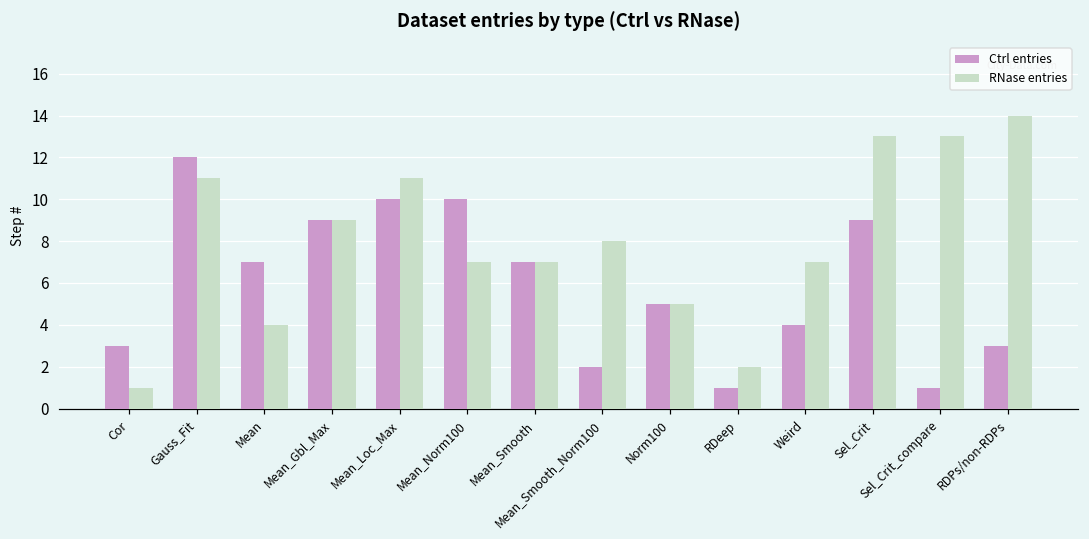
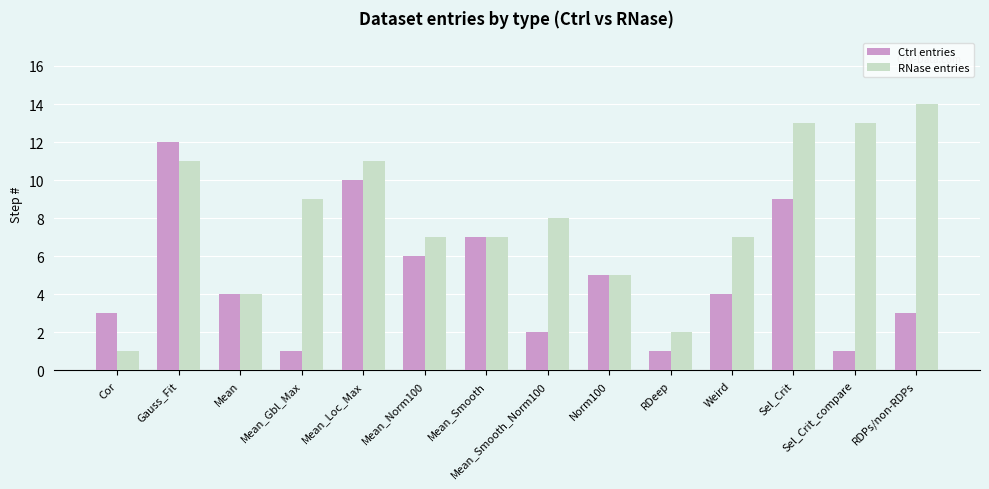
  {
    "Ctrl entries": {
      "Cor": 3,
      "Gauss_Fit": 12,
-     "Mean": 7,
-     "Mean_Gbl_Max": 9,
+     "Mean": 4,
+     "Mean_Gbl_Max": 1,
      "Mean_Loc_Max": 10,
-     "Mean_Norm100": 10,
+     "Mean_Norm100": 6,
      "Mean_Smooth": 7,
      "Mean_Smooth_Norm100": 2,
      "Norm100": 5,
      "RDeep": 1,
      "Weird": 4,
      "Sel_Crit": 9,
      "Sel_Crit_compare": 1,
      "RDPs/non-RDPs": 3
    },
    "RNase entries": {
      "Cor": 1,
      "Gauss_Fit": 11,
      "Mean": 4,
      "Mean_Gbl_Max": 9,
      "Mean_Loc_Max": 11,
      "Mean_Norm100": 7,
      "Mean_Smooth": 7,
      "Mean_Smooth_Norm100": 8,
      "Norm100": 5,
      "RDeep": 2,
      "Weird": 7,
      "Sel_Crit": 13,
      "Sel_Crit_compare": 13,
      "RDPs/non-RDPs": 14
    }
  }
